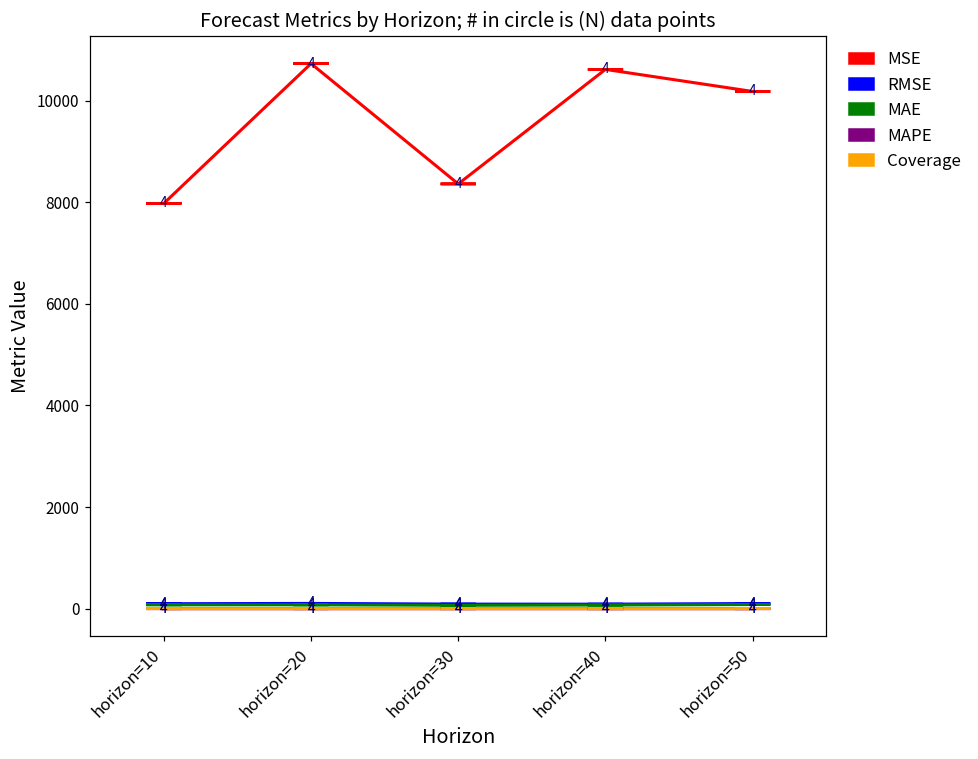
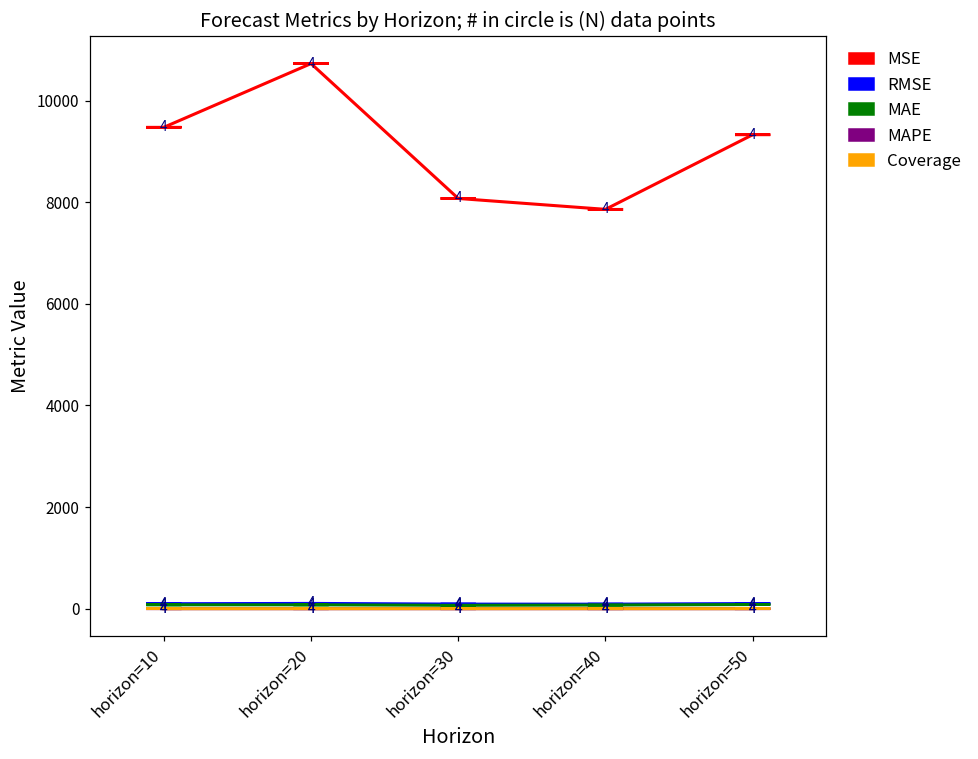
  {
    "MSE": {
-     "horizon=10": 8000,
-     "horizon=30": 8400,
-     "horizon=40": 10600,
-     "horizon=50": 10200
+     "horizon=10": 9500,
+     "horizon=30": 8100,
+     "horizon=40": 7900,
+     "horizon=50": 9300
    }
  }
